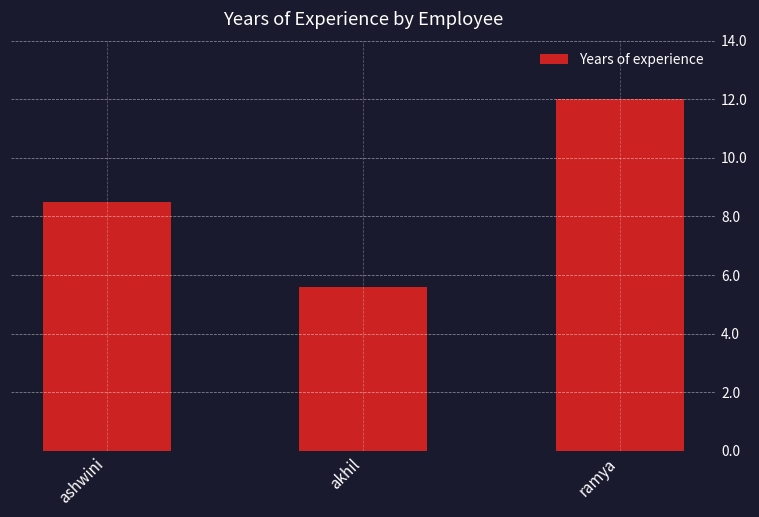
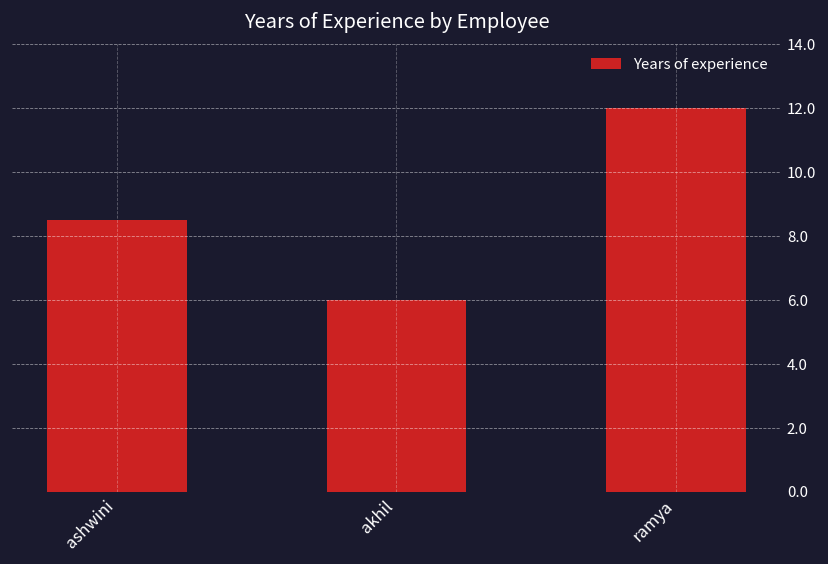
  {
    "ashwini": 8.5,
-   "akhil": 5.6,
+   "akhil": 6.0,
    "ramya": 12.0
  }
